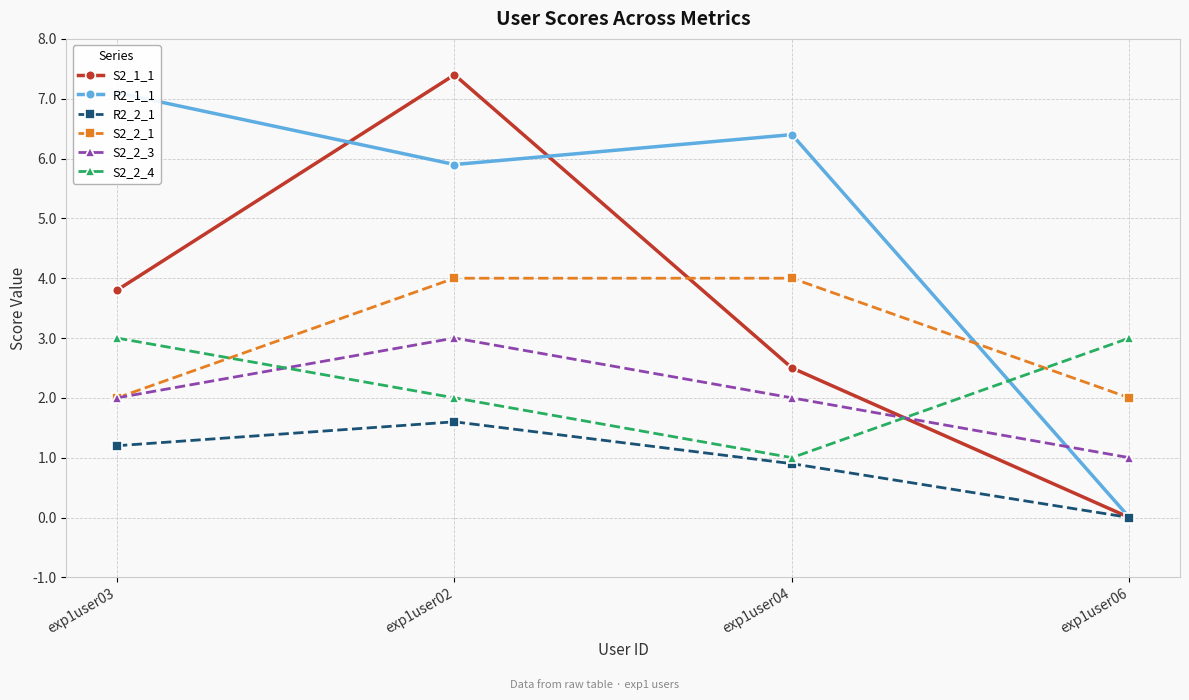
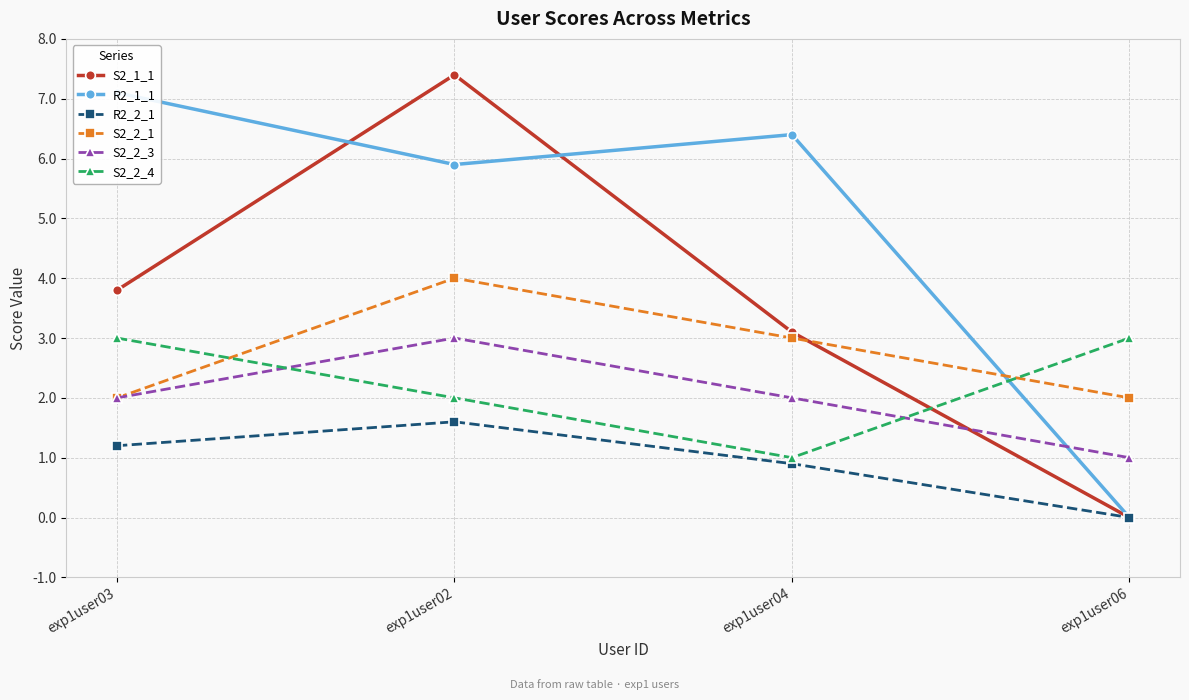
  {
    "S2_1_1": {
      "exp1user03": 3.8,
      "exp1user02": 7.4,
-     "exp1user04": 2.5
+     "exp1user04": 3.1
    },
    "R2_1_1": {
      "exp1user02": 5.9,
      "exp1user04": 6.4
    },
    "R2_2_1": {
      "exp1user03": 1.2,
      "exp1user02": 1.6,
      "exp1user04": 0.9
    },
    "S2_2_1": {
      "exp1user02": 4,
-     "exp1user04": 4,
+     "exp1user04": 3,
      "exp1user06": 2
    },
    "S2_2_3": {
      "exp1user02": 3.0,
      "exp1user04": 2.0,
      "exp1user06": 1.0
    },
    "S2_2_4": {
      "exp1user03": 3.0,
      "exp1user02": 2.0,
      "exp1user04": 1.0,
      "exp1user06": 3.0
    }
  }
